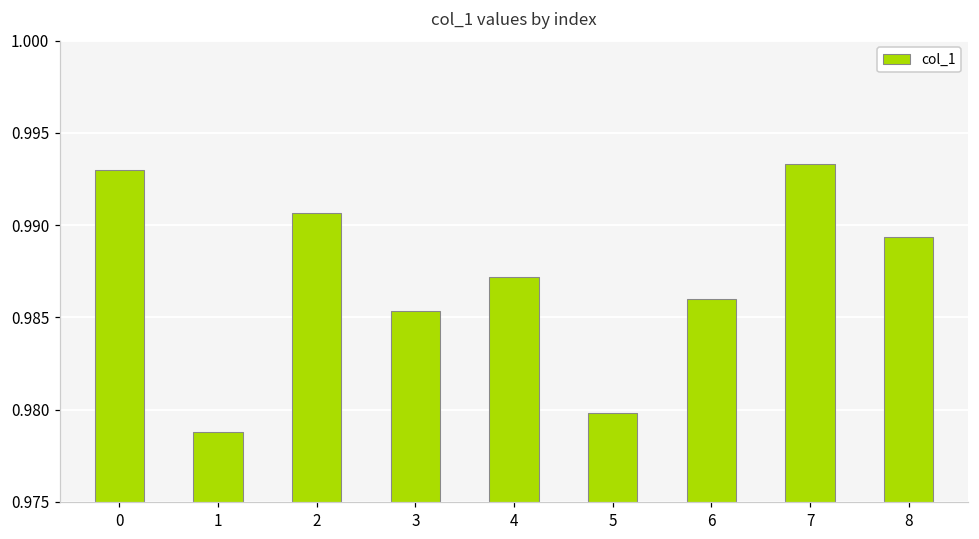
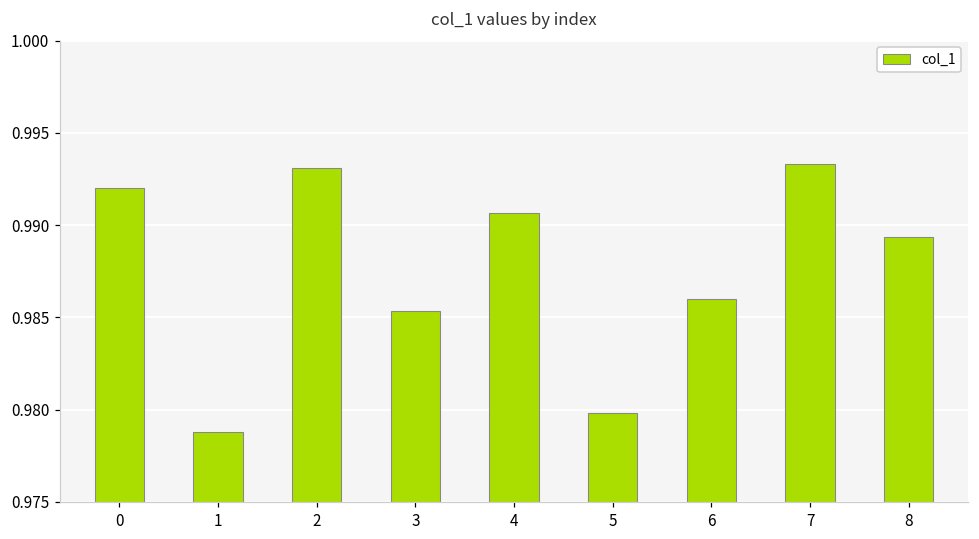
  {
-   "0": 0.993,
+   "0": 0.992,
    "1": 0.9788,
-   "2": 0.9907,
+   "2": 0.9931,
    "3": 0.9853,
-   "4": 0.9872,
+   "4": 0.9907,
    "5": 0.9798,
    "6": 0.9860,
    "7": 0.9933,
    "8": 0.9893
  }
